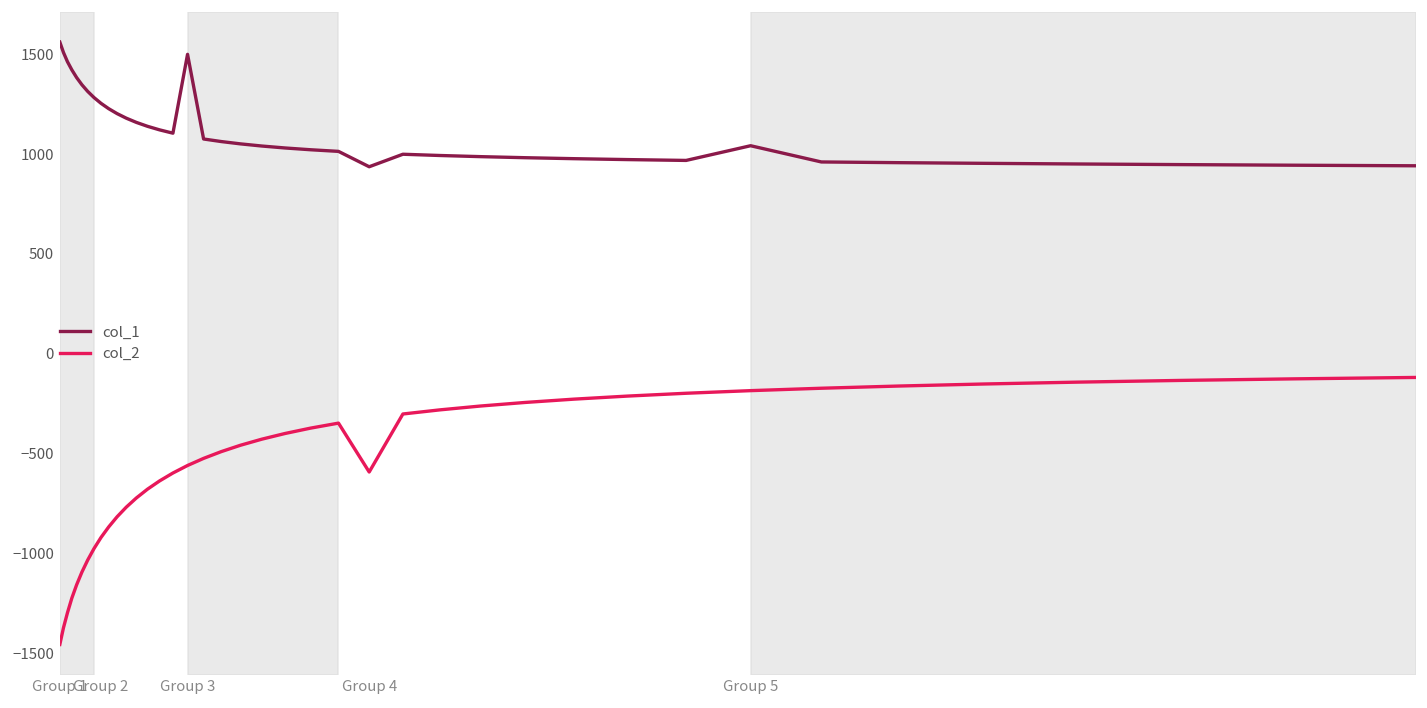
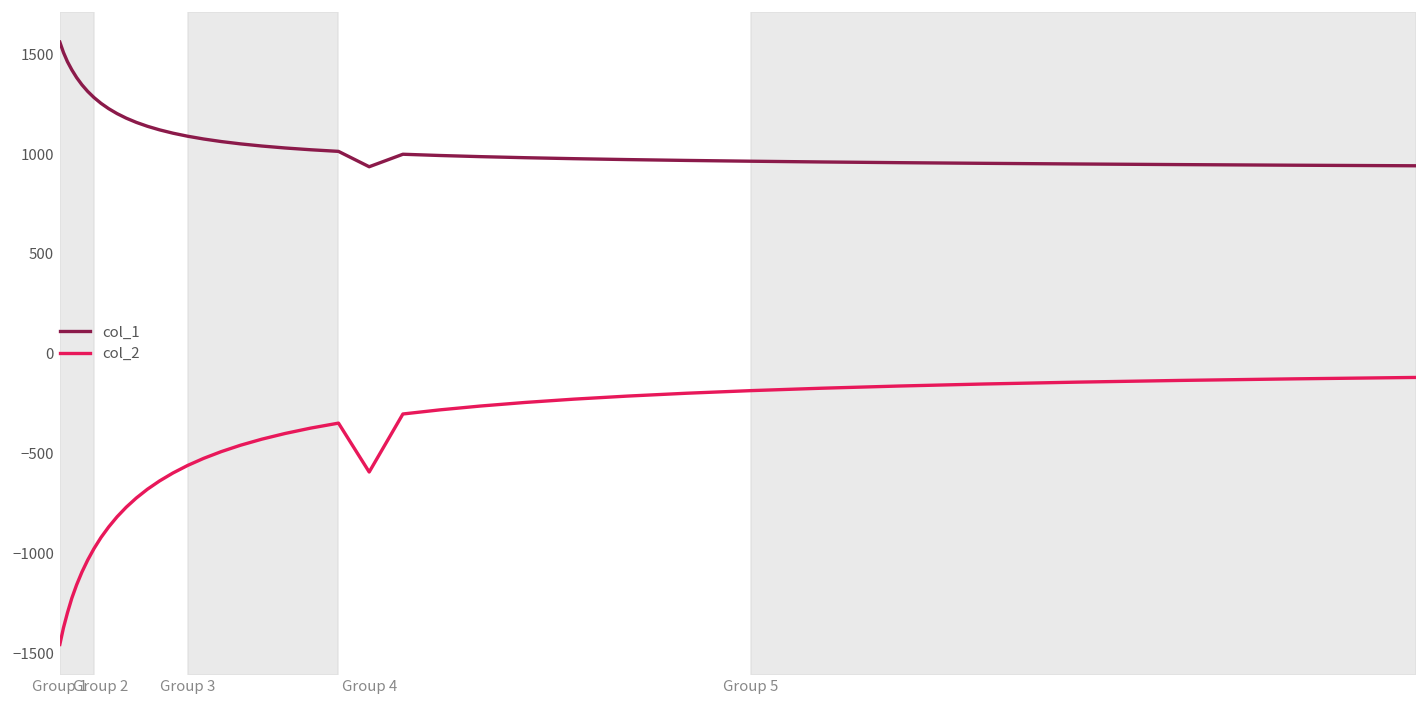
  {
    "col_1": {
-     "Group 3": 1500,
+     "Group 3": 1090,
      "Group 4": 940,
-     "Group 5": 1040
+     "Group 5": 960
    },
    "col_2": {
      "Group 3": -560,
      "Group 4": -590,
      "Group 5": -180
    }
  }
